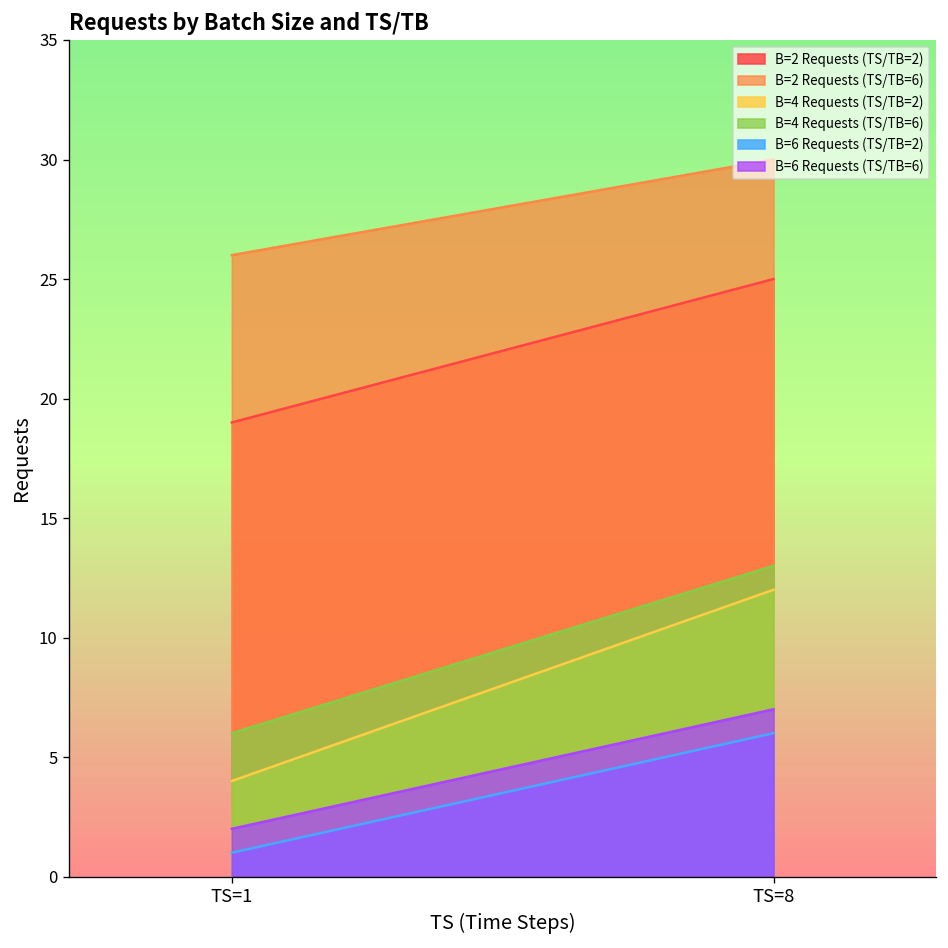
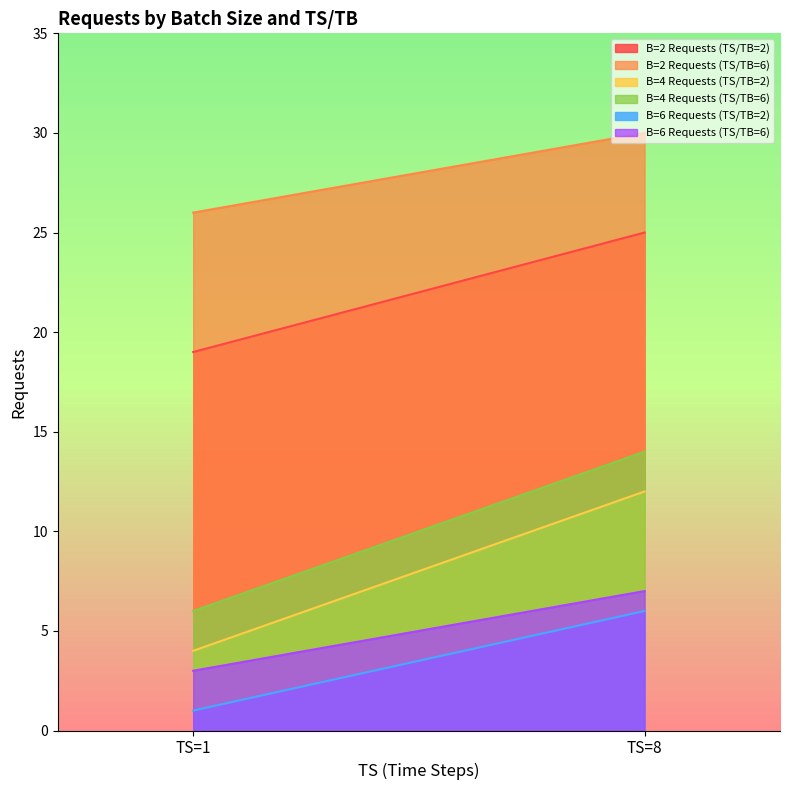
  {
    "B=2 Requests (TS/TB=2)": {
      "TS=1": 19,
      "TS=8": 25
    },
    "B=2 Requests (TS/TB=6)": {
      "TS=1": 26
    },
    "B=4 Requests (TS/TB=2)": {
      "TS=1": 4,
      "TS=8": 12
    },
    "B=4 Requests (TS/TB=6)": {
      "TS=1": 6,
-     "TS=8": 13
+     "TS=8": 14
    },
    "B=6 Requests (TS/TB=2)": {
      "TS=1": 1,
      "TS=8": 6
    },
    "B=6 Requests (TS/TB=6)": {
-     "TS=1": 2,
+     "TS=1": 3,
      "TS=8": 7
    }
  }
